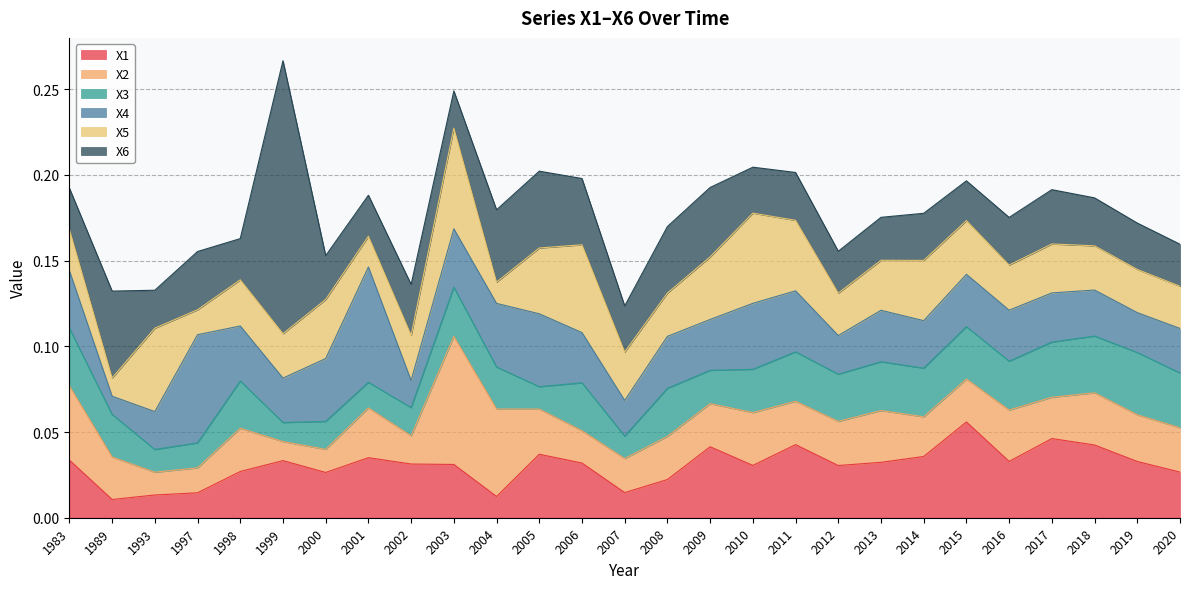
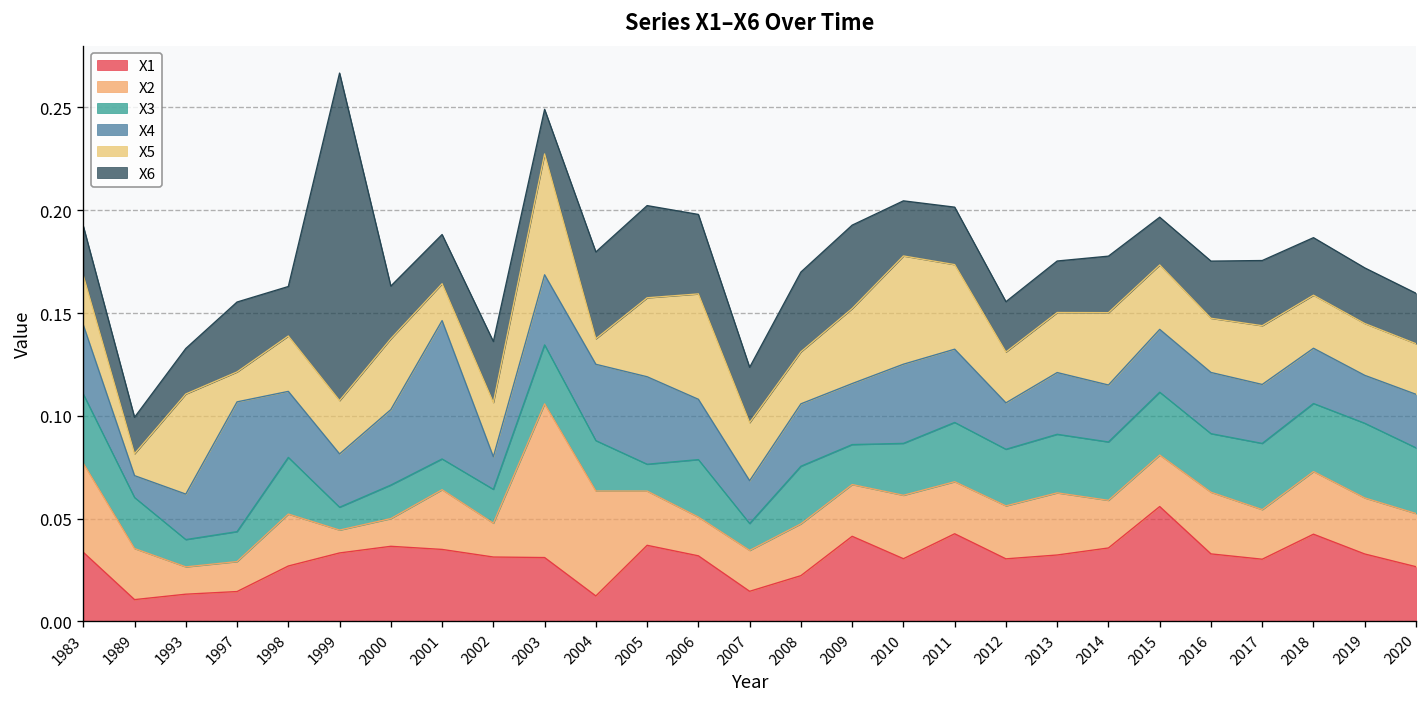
  {
    "X1": {
      "1983": 0.034,
      "1989": 0.011,
      "1993": 0.013,
      "1997": 0.015,
      "1998": 0.027,
      "1999": 0.033,
-     "2000": 0.026,
+     "2000": 0.037,
      "2001": 0.035,
      "2002": 0.031,
      "2003": 0.031,
      "2004": 0.012,
      "2005": 0.037,
      "2006": 0.032,
      "2007": 0.015,
      "2008": 0.022,
      "2009": 0.041,
      "2010": 0.031,
      "2011": 0.043,
      "2012": 0.030,
      "2013": 0.032,
      "2014": 0.036,
      "2015": 0.056,
      "2016": 0.033,
-     "2017": 0.046,
+     "2017": 0.030,
      "2018": 0.042,
      "2019": 0.033,
      "2020": 0.027
    },
    "X6": {
      "1983": 0.024,
-     "1989": 0.051,
+     "1989": 0.018,
      "1993": 0.022,
      "1997": 0.034,
      "1998": 0.024,
      "1999": 0.159,
      "2000": 0.026,
      "2001": 0.024,
      "2002": 0.030,
      "2003": 0.022,
      "2004": 0.042,
      "2005": 0.045,
      "2006": 0.039,
      "2007": 0.027,
      "2008": 0.039,
      "2009": 0.041,
      "2010": 0.027,
      "2011": 0.028,
      "2012": 0.024,
      "2013": 0.025,
      "2014": 0.027,
      "2015": 0.023,
      "2016": 0.028,
      "2017": 0.032,
      "2018": 0.028,
      "2019": 0.027,
      "2020": 0.025
    }
  }
